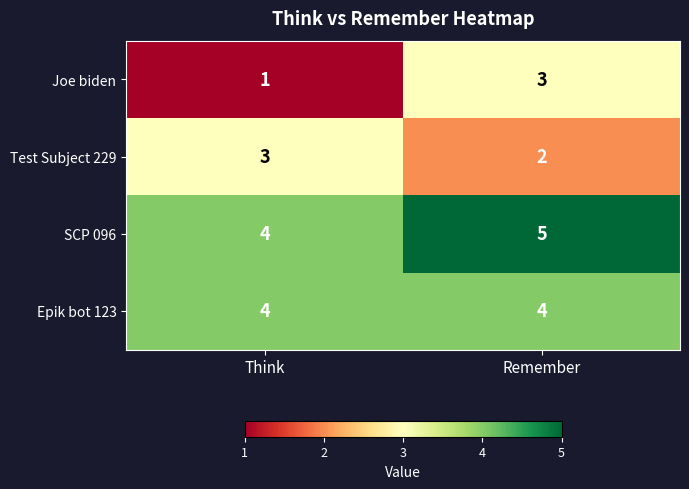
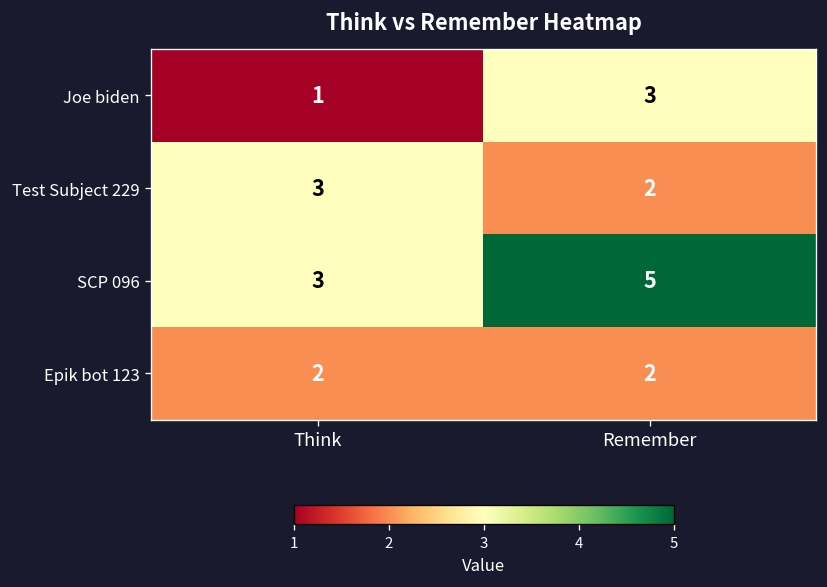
  {
    "Joe biden": {
      "Think": 1,
      "Remember": 3
    },
    "Test Subject 229": {
      "Think": 3,
      "Remember": 2
    },
    "SCP 096": {
-     "Think": 4,
+     "Think": 3,
      "Remember": 5
    },
    "Epik bot 123": {
-     "Think": 4,
-     "Remember": 4
+     "Think": 2,
+     "Remember": 2
    }
  }
